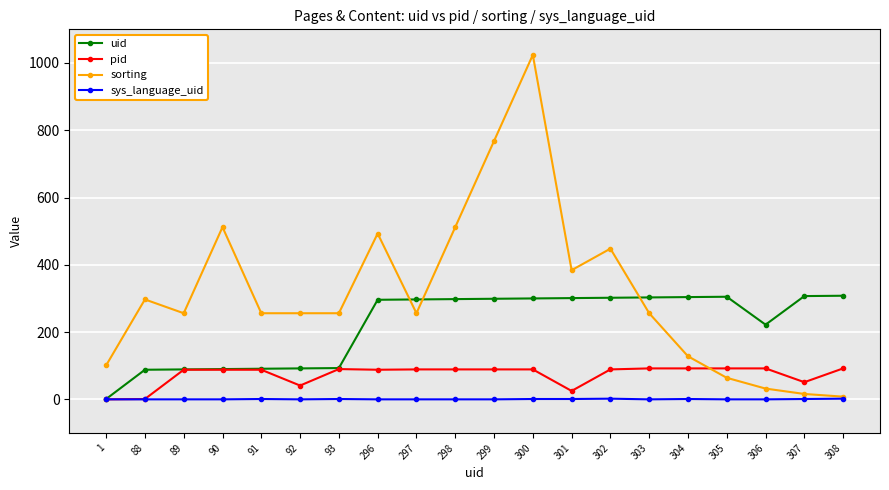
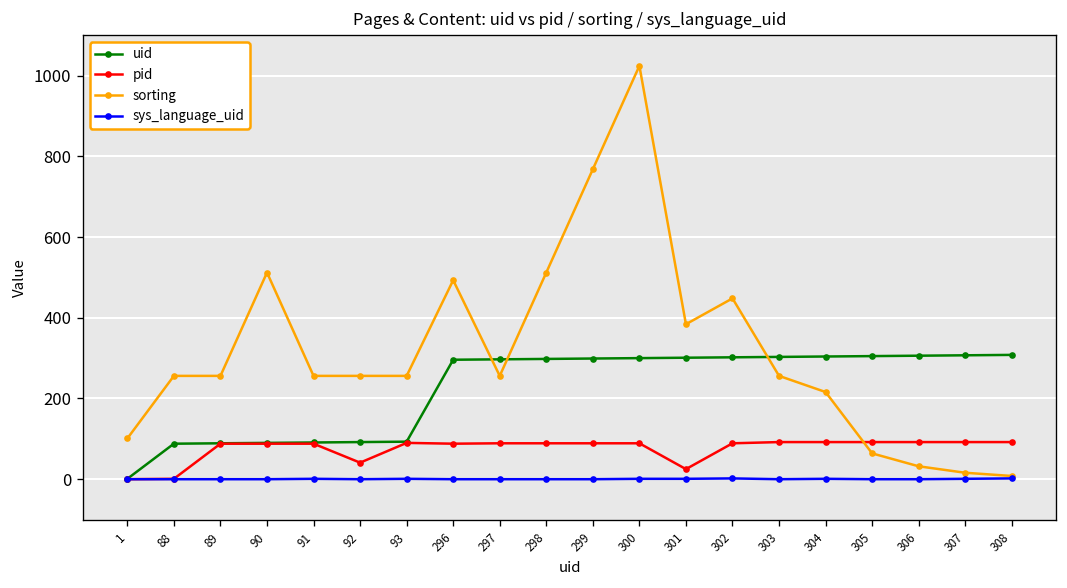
  {
    "uid": {
      "88": 90,
      "92": 90,
      "296": 300,
      "297": 300,
      "298": 300,
      "299": 300,
      "300": 300,
      "301": 300,
      "302": 300,
      "303": 300,
      "304": 300,
      "305": 310,
-     "306": 220,
+     "306": 310,
      "307": 310,
      "308": 310
    },
    "pid": {
      "92": 40,
      "296": 90,
      "297": 90,
      "298": 90,
      "299": 90,
      "300": 90,
      "301": 30,
      "302": 90,
      "303": 90,
      "304": 90,
      "305": 90,
      "306": 90,
-     "307": 50,
+     "307": 90,
      "308": 90
    },
    "sorting": {
      "1": 100,
-     "88": 300,
+     "88": 260,
      "89": 260,
      "90": 510,
      "91": 260,
      "92": 260,
      "93": 260,
      "296": 490,
      "297": 260,
      "298": 510,
      "299": 770,
      "300": 1020,
      "301": 380,
      "302": 450,
      "303": 260,
-     "304": 130,
+     "304": 220,
      "305": 60,
      "306": 30,
      "307": 20
    },
    "sys_language_uid": {
      "89": 0,
      "90": 0,
      "91": 0,
      "92": 0,
      "93": 0,
      "296": 0,
      "297": 0,
      "298": 0,
      "299": 0,
      "300": 0,
      "301": 0,
      "302": 0,
      "303": 0,
      "304": 0,
      "305": 0,
      "306": 0,
      "307": 0
    }
  }
